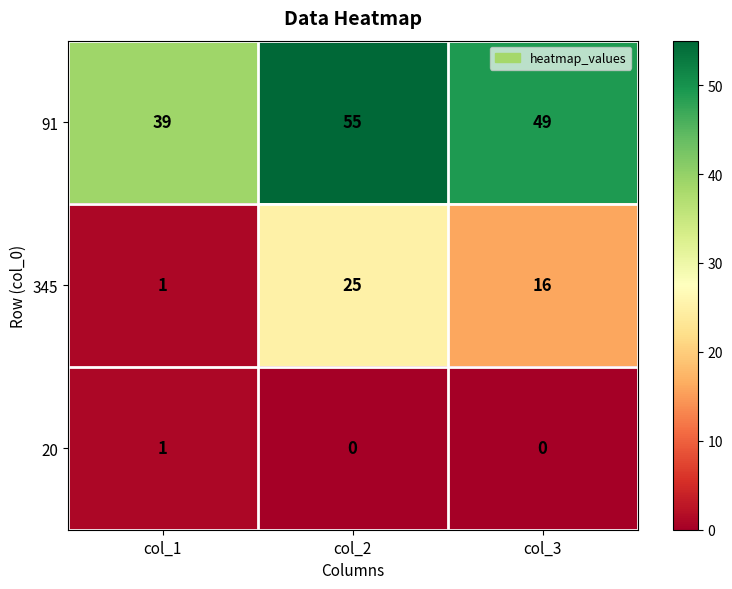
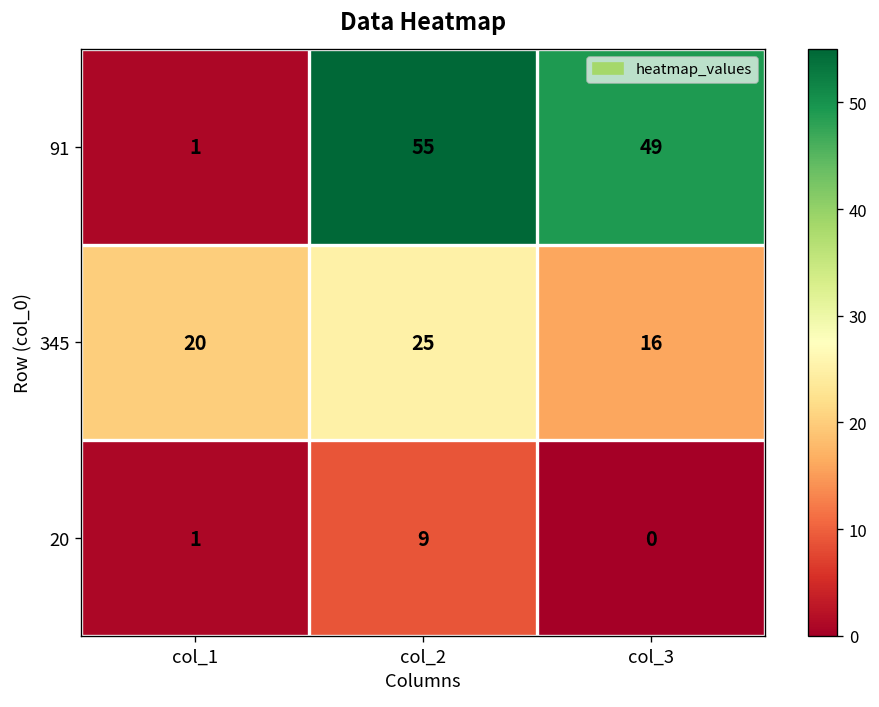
  {
    "91": {
-     "col_1": 39,
+     "col_1": 1,
      "col_2": 55,
      "col_3": 49
    },
    "345": {
-     "col_1": 1,
+     "col_1": 20,
      "col_2": 25,
      "col_3": 16
    },
    "20": {
      "col_1": 1,
-     "col_2": 0,
+     "col_2": 9,
      "col_3": 0
    }
  }
